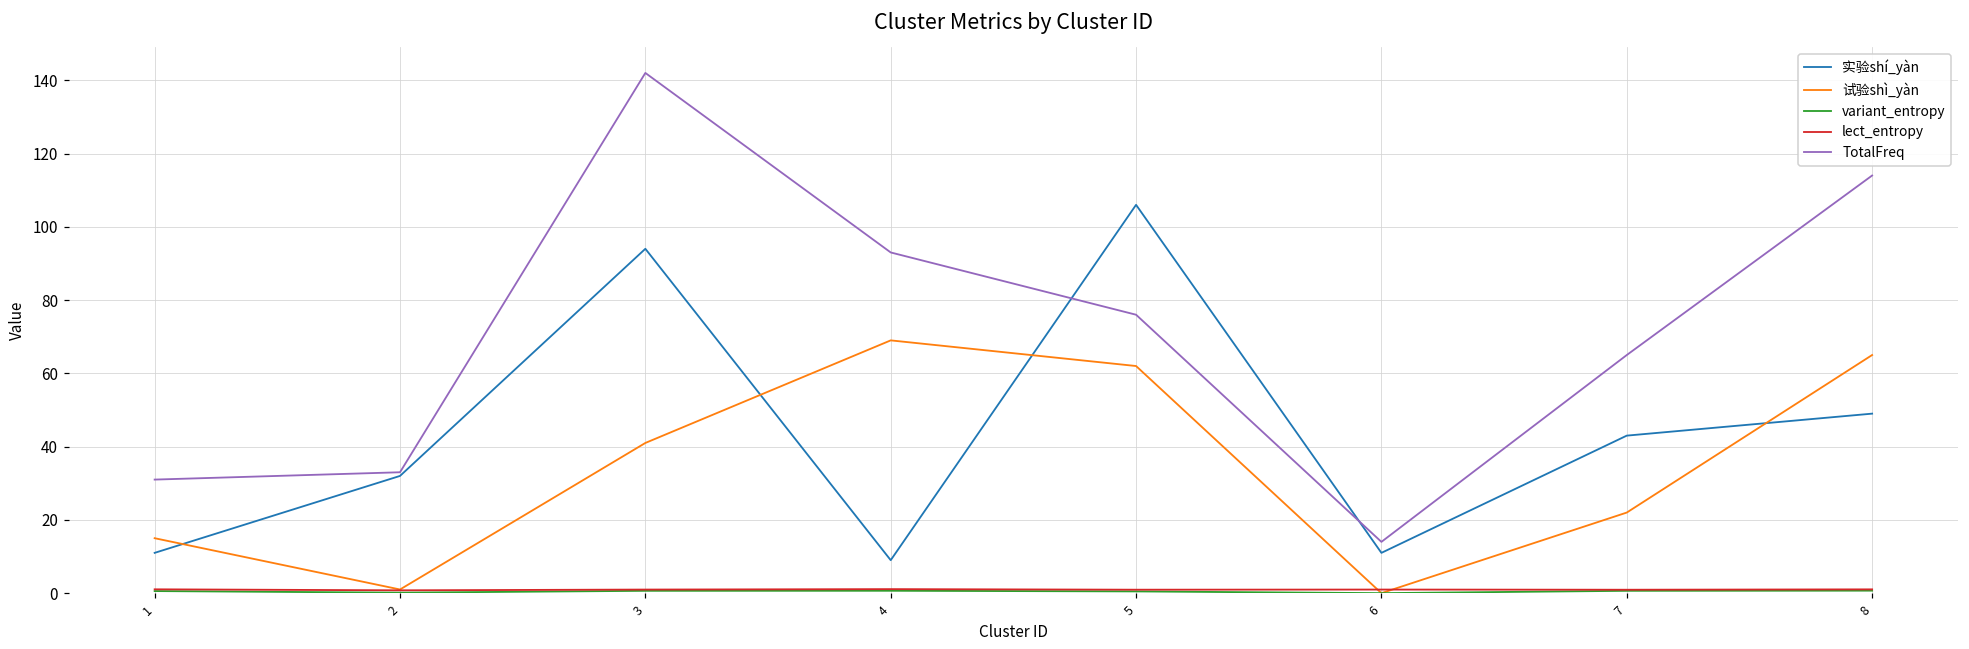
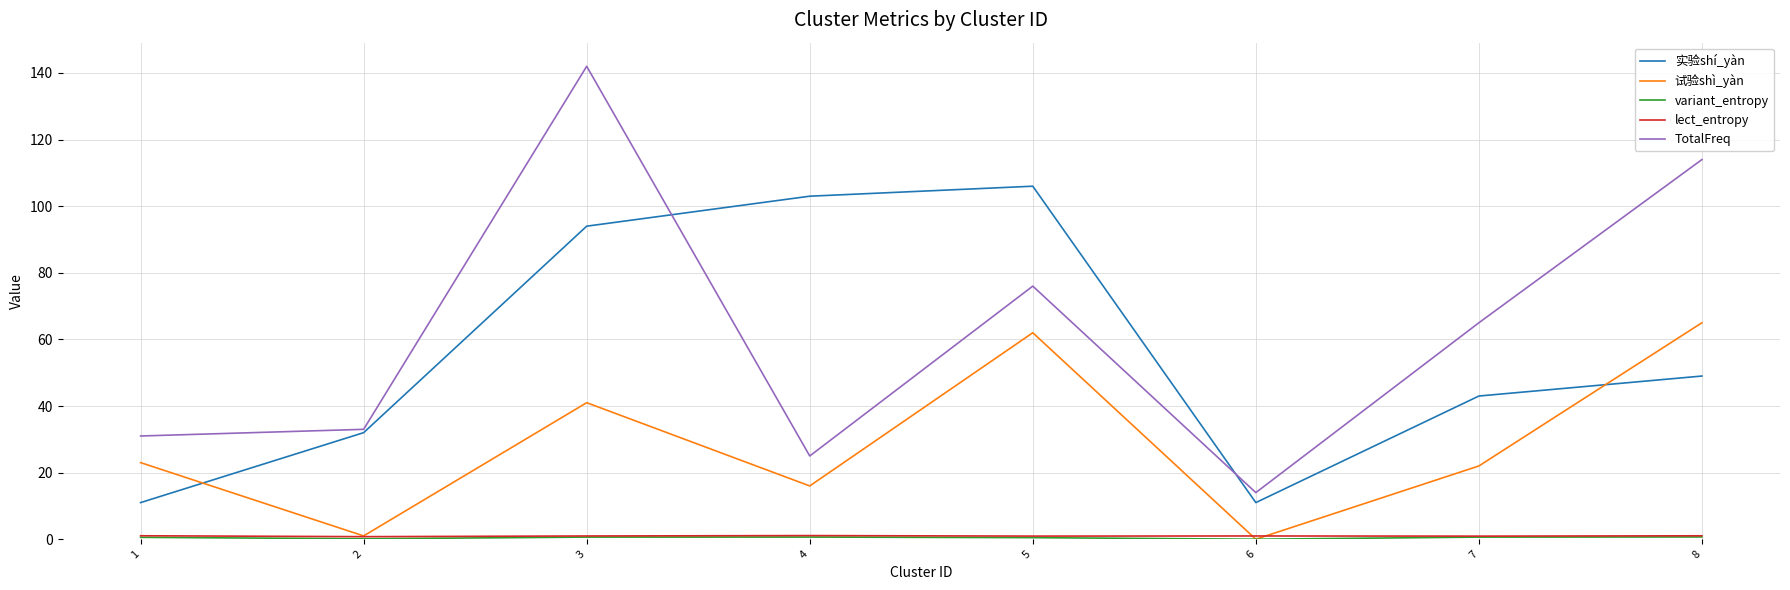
  {
    "实验shí_yàn": {
      "1": 11,
      "2": 32,
      "3": 94,
-     "4": 9,
+     "4": 103,
      "5": 106,
      "6": 11,
      "7": 43,
      "8": 49
    },
    "试验shì_yàn": {
-     "1": 15,
+     "1": 23,
      "3": 41,
-     "4": 69,
+     "4": 16,
      "5": 62,
      "7": 22,
      "8": 65
    },
    "lect_entropy": {
      "6": 1
    },
    "TotalFreq": {
      "1": 31,
      "2": 33,
      "3": 142,
-     "4": 93,
+     "4": 25,
      "5": 76,
      "6": 14,
      "7": 65,
      "8": 114
    }
  }
